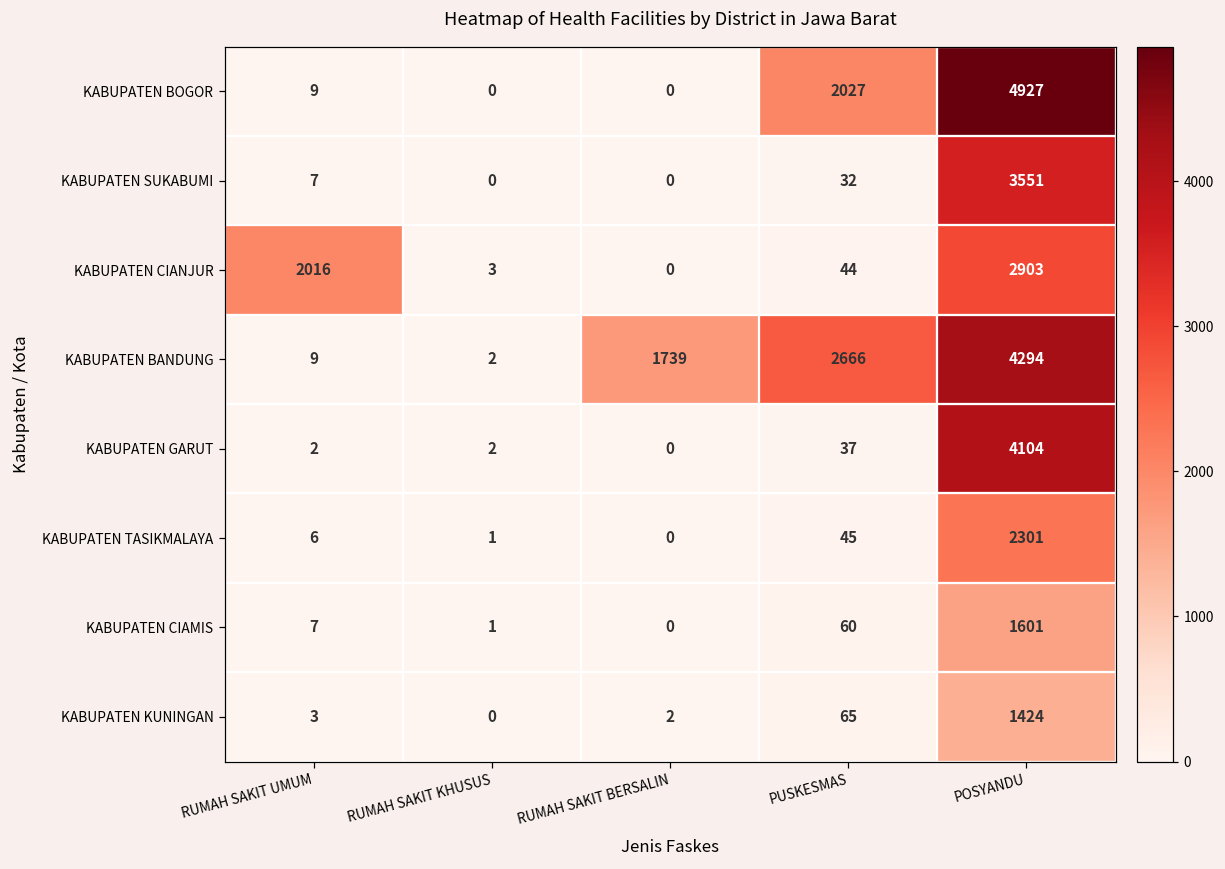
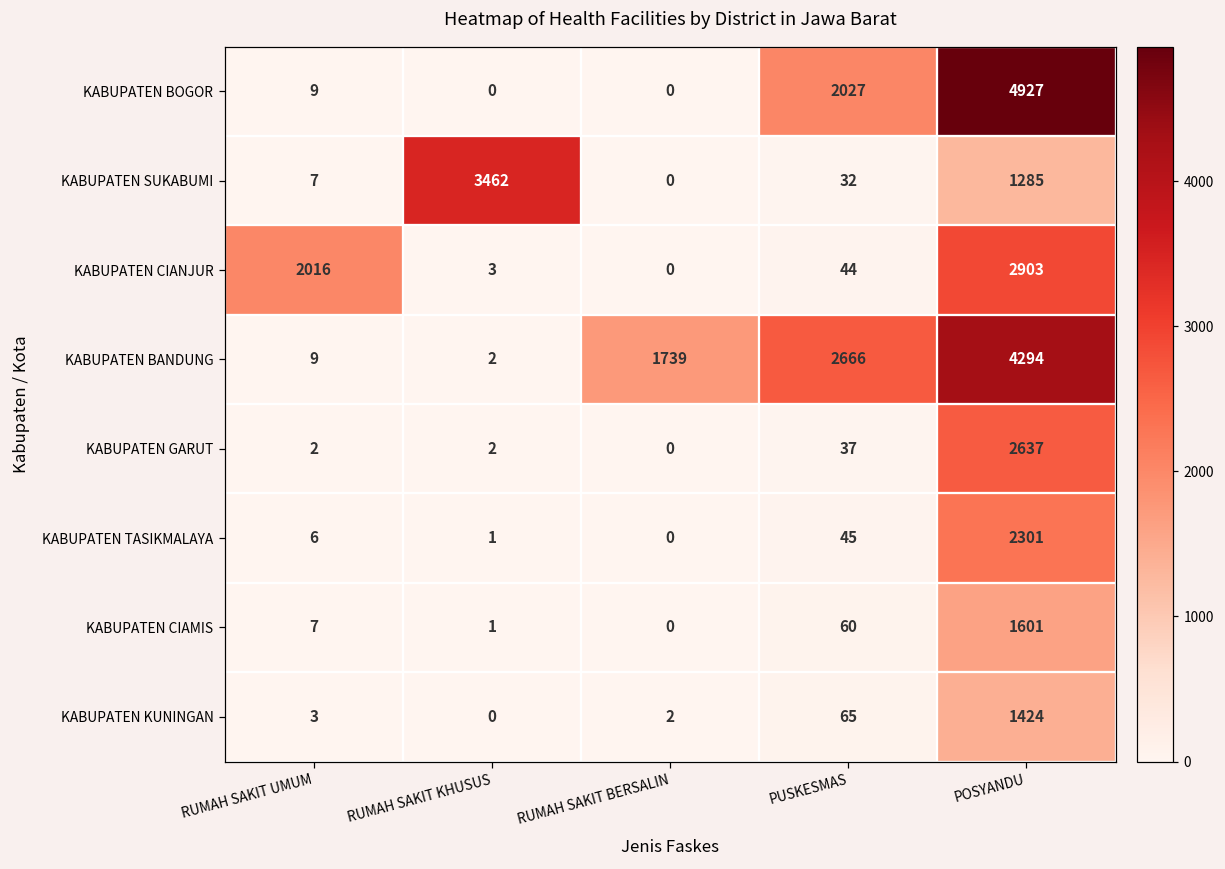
  {
    "KABUPATEN BOGOR": {
      "RUMAH SAKIT UMUM": 9,
      "RUMAH SAKIT KHUSUS": 0,
      "RUMAH SAKIT BERSALIN": 0,
      "PUSKESMAS": 2027,
      "POSYANDU": 4927
    },
    "KABUPATEN SUKABUMI": {
      "RUMAH SAKIT UMUM": 7,
-     "RUMAH SAKIT KHUSUS": 0,
+     "RUMAH SAKIT KHUSUS": 3462,
      "RUMAH SAKIT BERSALIN": 0,
      "PUSKESMAS": 32,
-     "POSYANDU": 3551
+     "POSYANDU": 1285
    },
    "KABUPATEN CIANJUR": {
      "RUMAH SAKIT UMUM": 2016,
      "RUMAH SAKIT KHUSUS": 3,
      "RUMAH SAKIT BERSALIN": 0,
      "PUSKESMAS": 44,
      "POSYANDU": 2903
    },
    "KABUPATEN BANDUNG": {
      "RUMAH SAKIT UMUM": 9,
      "RUMAH SAKIT KHUSUS": 2,
      "RUMAH SAKIT BERSALIN": 1739,
      "PUSKESMAS": 2666,
      "POSYANDU": 4294
    },
    "KABUPATEN GARUT": {
      "RUMAH SAKIT UMUM": 2,
      "RUMAH SAKIT KHUSUS": 2,
      "RUMAH SAKIT BERSALIN": 0,
      "PUSKESMAS": 37,
-     "POSYANDU": 4104
+     "POSYANDU": 2637
    },
    "KABUPATEN TASIKMALAYA": {
      "RUMAH SAKIT UMUM": 6,
      "RUMAH SAKIT KHUSUS": 1,
      "RUMAH SAKIT BERSALIN": 0,
      "PUSKESMAS": 45,
      "POSYANDU": 2301
    },
    "KABUPATEN CIAMIS": {
      "RUMAH SAKIT UMUM": 7,
      "RUMAH SAKIT KHUSUS": 1,
      "RUMAH SAKIT BERSALIN": 0,
      "PUSKESMAS": 60,
      "POSYANDU": 1601
    },
    "KABUPATEN KUNINGAN": {
      "RUMAH SAKIT UMUM": 3,
      "RUMAH SAKIT KHUSUS": 0,
      "RUMAH SAKIT BERSALIN": 2,
      "PUSKESMAS": 65,
      "POSYANDU": 1424
    }
  }
